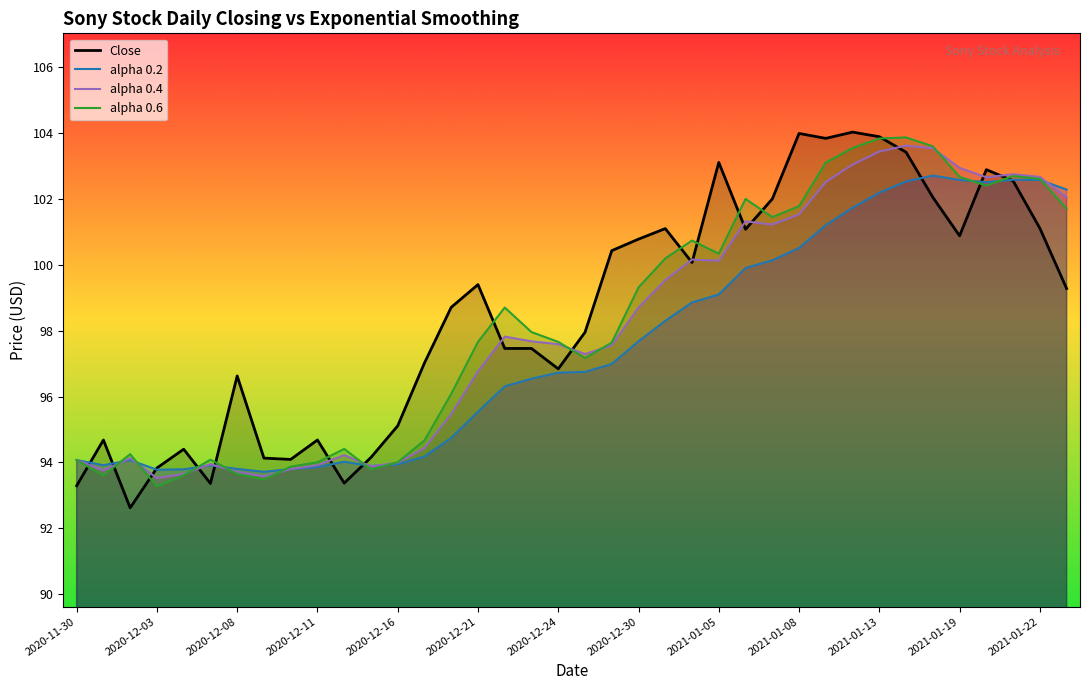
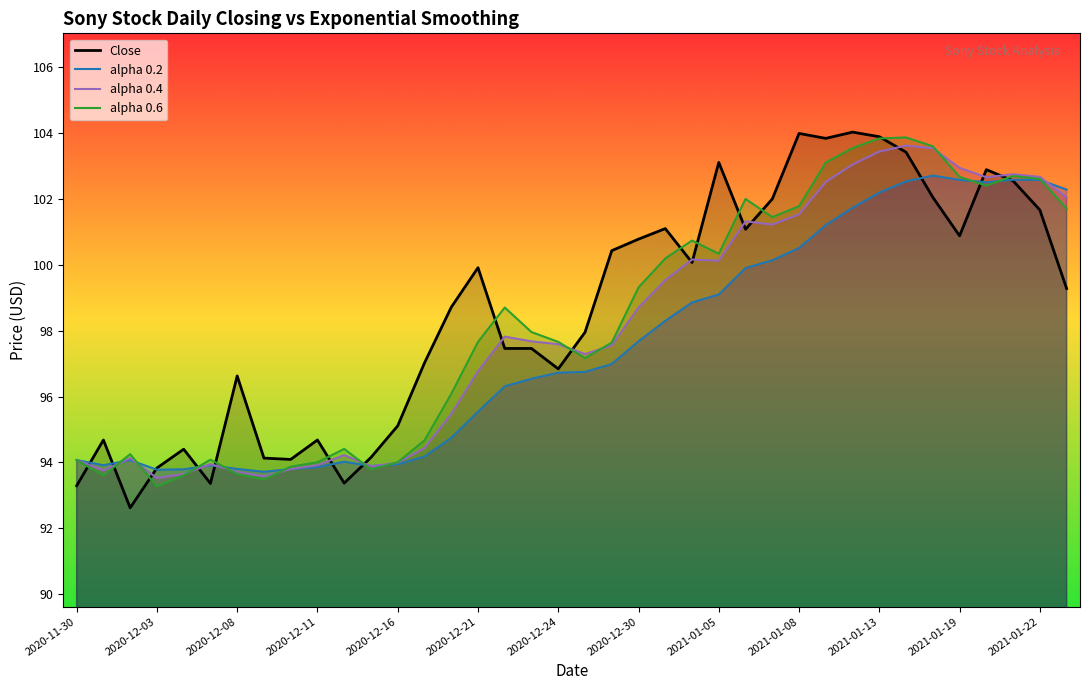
  {
    "Close": {
      "2020-11-30": 93.3,
      "2020-12-08": 96.6,
      "2020-12-11": 94.7,
      "2020-12-16": 95.1,
-     "2020-12-21": 99.4,
+     "2020-12-21": 99.9,
      "2020-12-24": 96.8,
      "2020-12-30": 100.8,
      "2021-01-05": 103.1,
      "2021-01-08": 104.0,
      "2021-01-19": 100.9,
-     "2021-01-22": 101.1
+     "2021-01-22": 101.7
    },
    "alpha 0.2": {
      "2020-12-08": 93.8,
      "2020-12-21": 95.5,
      "2020-12-24": 96.7,
      "2020-12-30": 97.7,
      "2021-01-05": 99.1,
      "2021-01-08": 100.5,
      "2021-01-13": 102.2,
      "2021-01-19": 102.6
    },
    "alpha 0.4": {
      "2020-12-03": 93.5,
      "2020-12-21": 96.8,
      "2020-12-30": 98.7,
      "2021-01-05": 100.1,
      "2021-01-08": 101.5,
      "2021-01-13": 103.4,
      "2021-01-19": 102.9
    },
    "alpha 0.6": {
      "2020-12-03": 93.3,
      "2020-12-11": 94.0,
      "2020-12-21": 97.7,
      "2020-12-30": 99.3,
      "2021-01-05": 100.3,
      "2021-01-08": 101.8,
      "2021-01-19": 102.7
    }
  }
